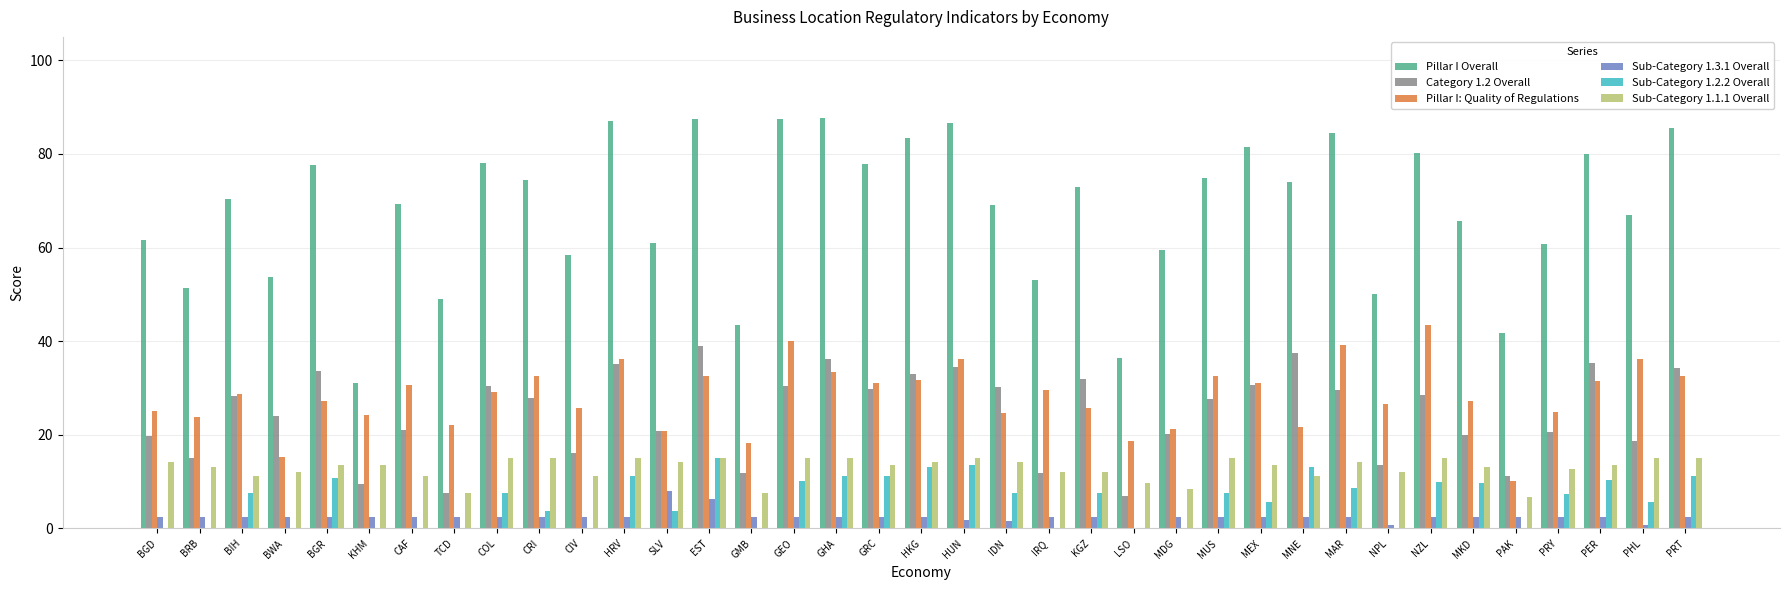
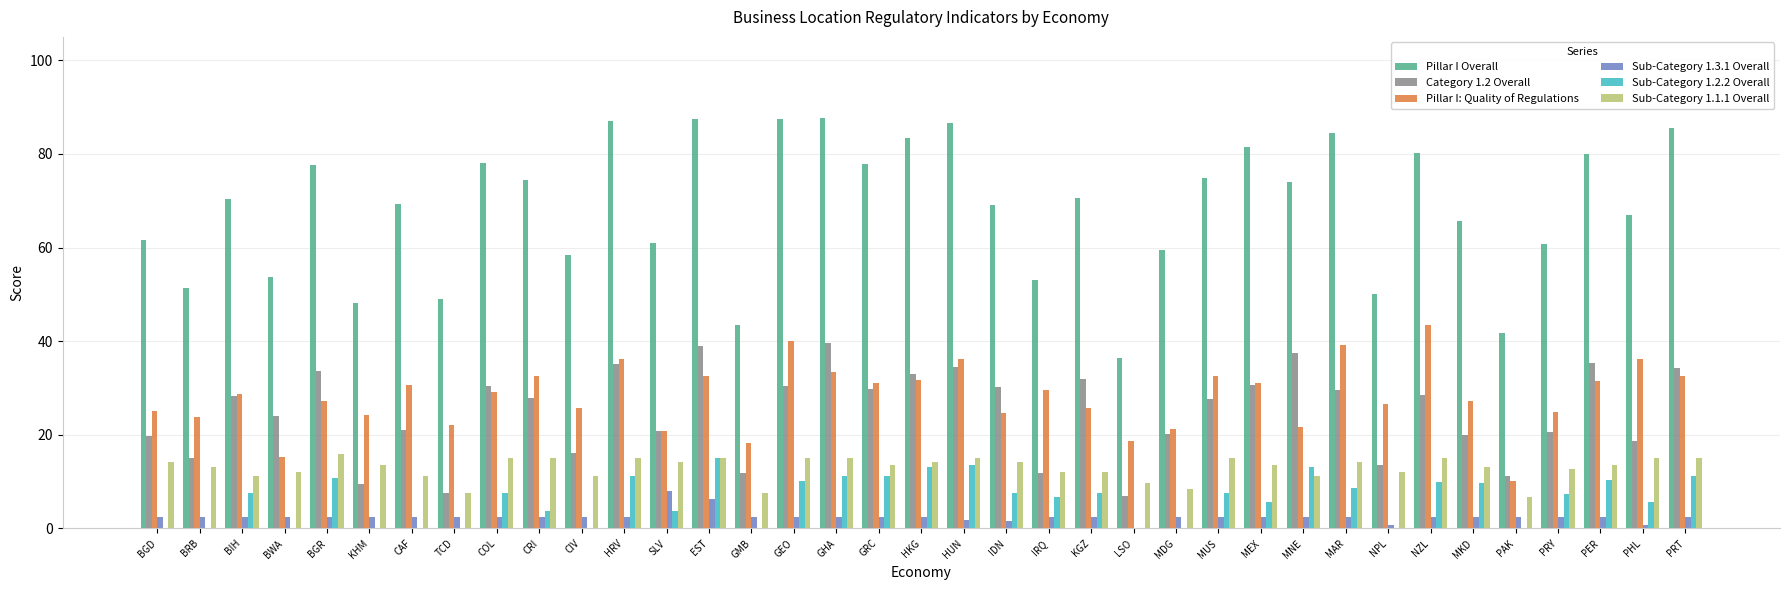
  {
    "Pillar I Overall": {
      "BGD": 62,
      "BRB": 51,
      "BIH": 70,
      "BWA": 54,
      "BGR": 78,
-     "KHM": 31,
+     "KHM": 48,
      "CAF": 69,
      "TCD": 49,
      "COL": 78,
      "CRI": 74,
      "CIV": 58,
      "HRV": 87,
      "SLV": 61,
      "EST": 87,
      "GMB": 44,
      "GEO": 87,
      "GHA": 88,
      "GRC": 78,
      "HKG": 83,
      "HUN": 87,
      "IDN": 69,
      "IRQ": 53,
-     "KGZ": 73,
+     "KGZ": 71,
      "LSO": 36,
      "MDG": 59,
      "MUS": 75,
      "MEX": 82,
      "MNE": 74,
      "MAR": 85,
      "NPL": 50,
      "NZL": 80,
      "MKD": 66,
      "PAK": 42,
      "PRY": 61,
      "PER": 80,
      "PHL": 67,
      "PRT": 86
    },
    "Category 1.2 Overall": {
      "BGD": 20,
      "BRB": 15,
      "BIH": 28,
      "BWA": 24,
      "BGR": 34,
      "KHM": 9,
      "CAF": 21,
      "TCD": 8,
      "COL": 31,
      "CRI": 28,
      "CIV": 16,
      "HRV": 35,
      "SLV": 21,
      "EST": 39,
      "GMB": 12,
      "GEO": 30,
-     "GHA": 36,
+     "GHA": 40,
      "GRC": 30,
      "HKG": 33,
      "HUN": 35,
      "IDN": 30,
      "IRQ": 12,
      "KGZ": 32,
      "LSO": 7,
      "MDG": 20,
      "MUS": 28,
      "MEX": 31,
      "MNE": 38,
      "MAR": 30,
      "NPL": 13,
      "NZL": 29,
      "MKD": 20,
      "PAK": 11,
      "PRY": 21,
      "PER": 35,
      "PHL": 19,
      "PRT": 34
    },
    "Sub-Category 1.2.2 Overall": {
      "BGD": 0,
      "BRB": 0,
      "BIH": 8,
      "BWA": 0,
      "BGR": 11,
      "KHM": 0,
      "CAF": 0,
      "TCD": 0,
      "COL": 8,
      "CRI": 4,
      "CIV": 0,
      "HRV": 11,
      "SLV": 4,
      "EST": 15,
      "GMB": 0,
      "GEO": 10,
      "GHA": 11,
      "GRC": 11,
      "HKG": 13,
      "HUN": 14,
      "IDN": 8,
-     "IRQ": 0,
+     "IRQ": 7,
      "KGZ": 8,
      "LSO": 0,
      "MDG": 0,
      "MUS": 8,
      "MEX": 6,
      "MNE": 13,
      "MAR": 9,
      "NPL": 0,
      "NZL": 10,
      "MKD": 10,
      "PAK": 0,
      "PRY": 7,
      "PER": 10,
      "PHL": 6,
      "PRT": 11
    },
    "Sub-Category 1.1.1 Overall": {
      "BGD": 14,
      "BRB": 13,
      "BIH": 11,
      "BWA": 12,
-     "BGR": 14,
+     "BGR": 16,
      "KHM": 14,
      "CAF": 11,
      "TCD": 8,
      "COL": 15,
      "CRI": 15,
      "CIV": 11,
      "HRV": 15,
      "SLV": 14,
      "EST": 15,
      "GMB": 8,
      "GEO": 15,
      "GHA": 15,
      "GRC": 14,
      "HKG": 14,
      "HUN": 15,
      "IDN": 14,
      "IRQ": 12,
      "KGZ": 12,
      "LSO": 10,
      "MDG": 8,
      "MUS": 15,
      "MEX": 14,
      "MNE": 11,
      "MAR": 14,
      "NPL": 12,
      "NZL": 15,
      "MKD": 13,
      "PAK": 7,
      "PRY": 13,
      "PER": 14,
      "PHL": 15,
      "PRT": 15
    }
  }
